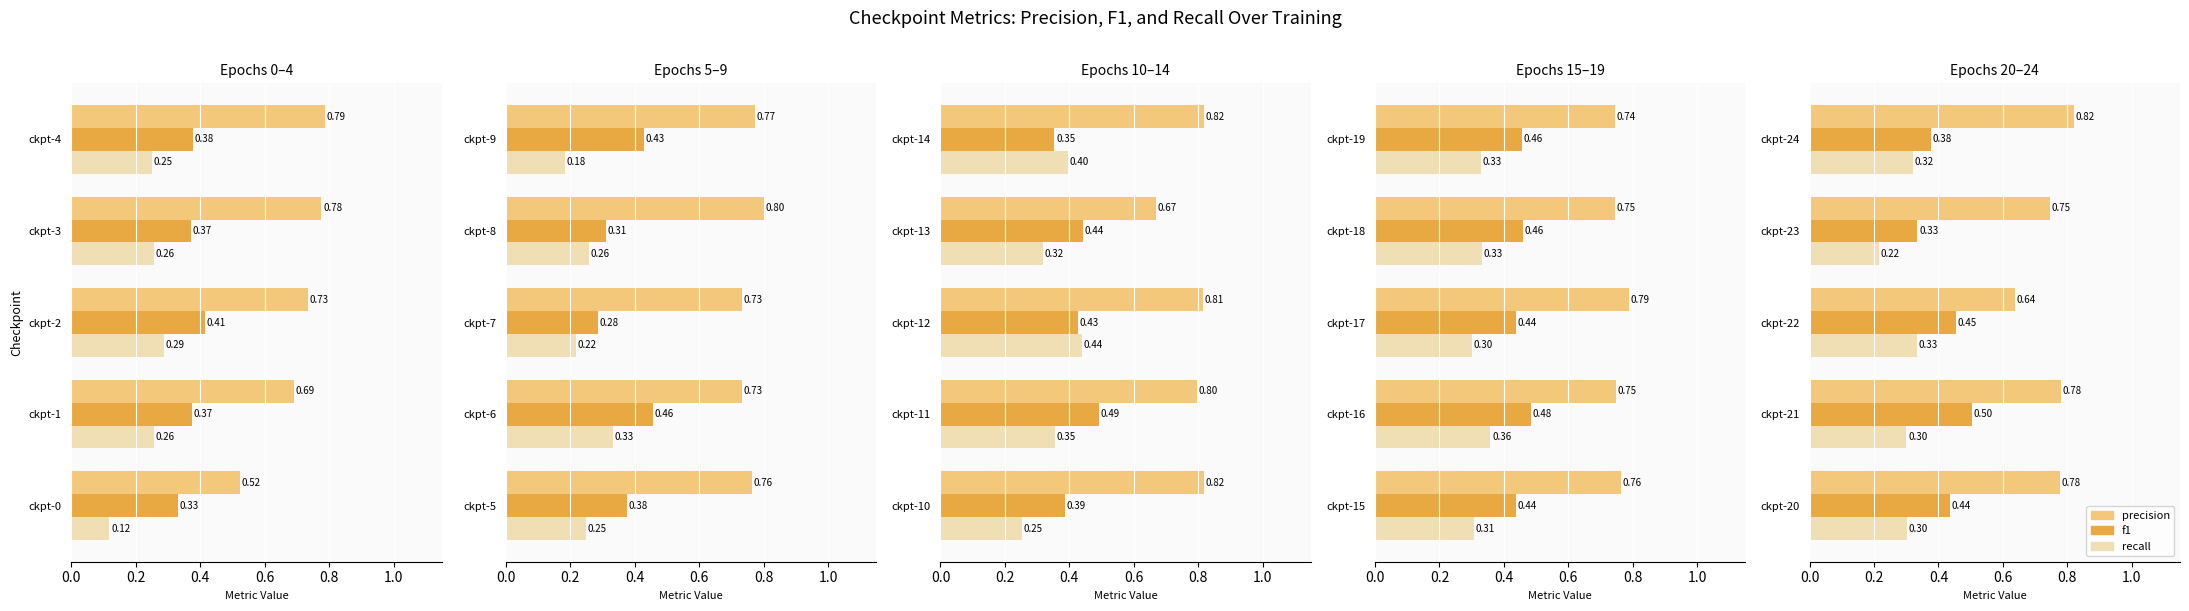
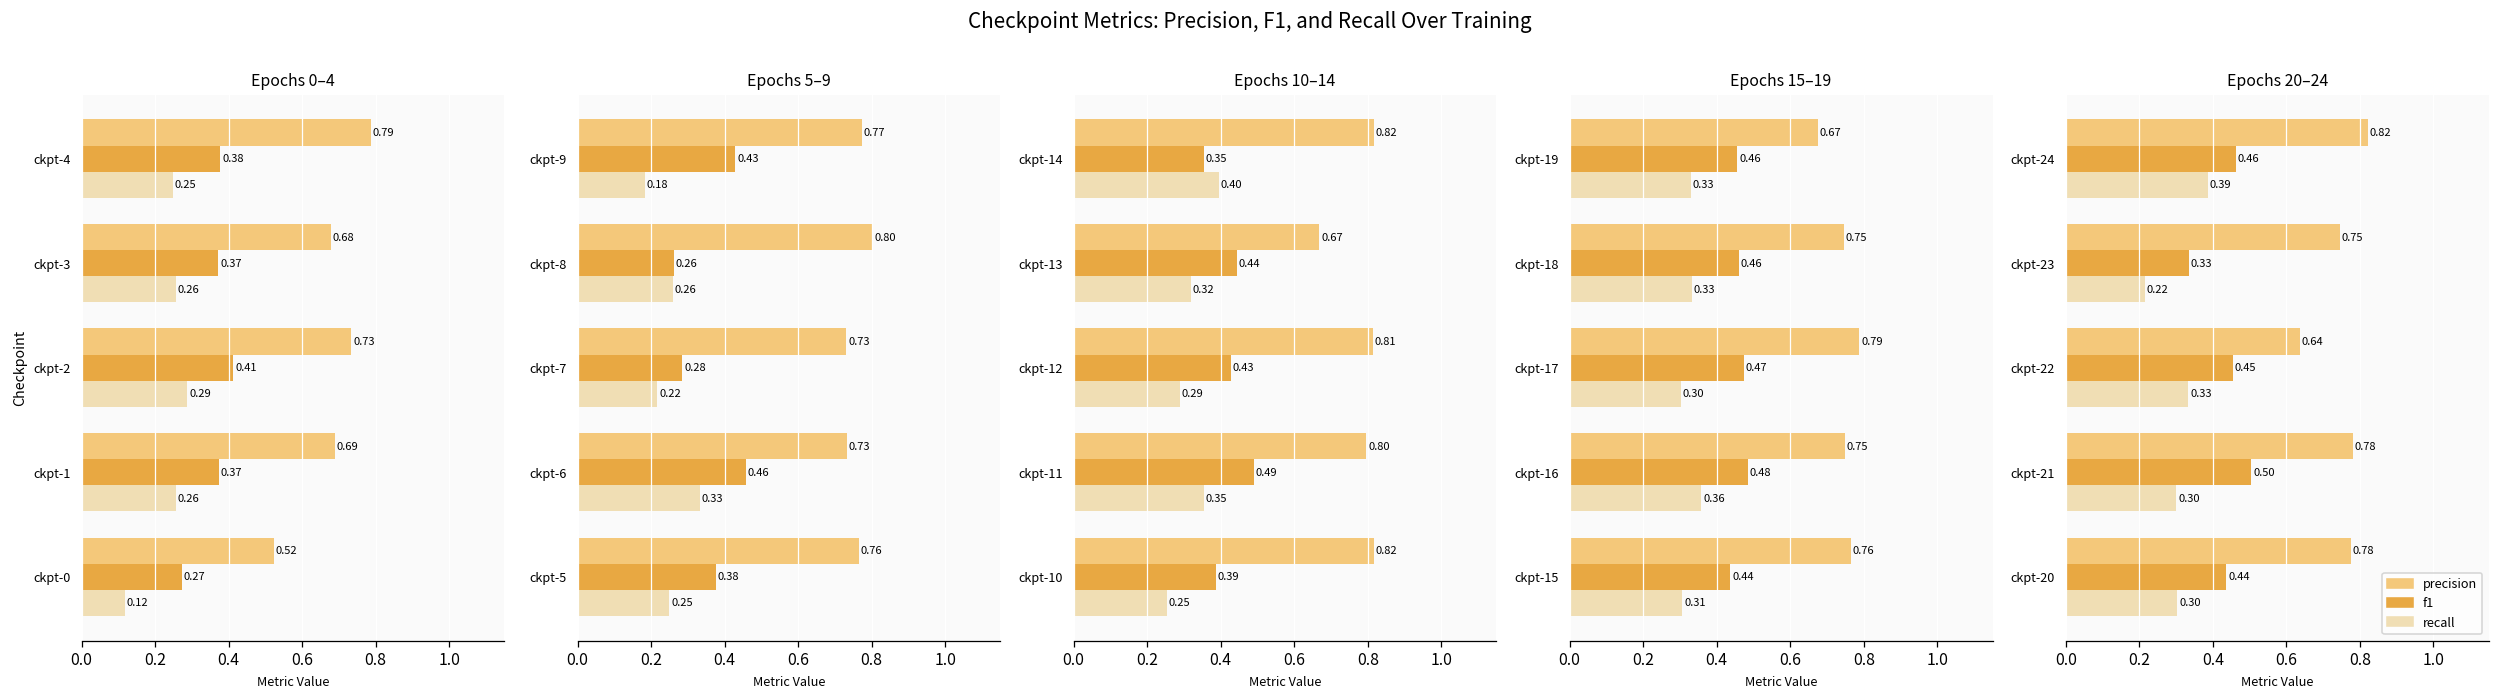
  {
    "Epochs 0–4": {
      "precision": {
        "ckpt-4": 0.79,
-       "ckpt-3": 0.78,
+       "ckpt-3": 0.68,
        "ckpt-2": 0.73,
        "ckpt-1": 0.69,
        "ckpt-0": 0.52
      },
      "f1": {
        "ckpt-4": 0.38,
        "ckpt-3": 0.37,
        "ckpt-2": 0.41,
        "ckpt-1": 0.37,
-       "ckpt-0": 0.33
+       "ckpt-0": 0.27
      },
      "recall": {
        "ckpt-4": 0.25,
        "ckpt-3": 0.26,
        "ckpt-2": 0.29,
        "ckpt-1": 0.26,
        "ckpt-0": 0.12
      }
    },
    "Epochs 5–9": {
      "precision": {
        "ckpt-9": 0.77,
        "ckpt-8": 0.80,
        "ckpt-7": 0.73,
        "ckpt-6": 0.73,
        "ckpt-5": 0.76
      },
      "f1": {
        "ckpt-9": 0.43,
-       "ckpt-8": 0.31,
+       "ckpt-8": 0.26,
        "ckpt-7": 0.28,
        "ckpt-6": 0.46,
        "ckpt-5": 0.38
      },
      "recall": {
        "ckpt-9": 0.18,
        "ckpt-8": 0.26,
        "ckpt-7": 0.22,
        "ckpt-6": 0.33,
        "ckpt-5": 0.25
      }
    },
    "Epochs 10–14": {
      "precision": {
        "ckpt-14": 0.82,
        "ckpt-13": 0.67,
        "ckpt-12": 0.81,
        "ckpt-11": 0.80,
        "ckpt-10": 0.82
      },
      "f1": {
        "ckpt-14": 0.35,
        "ckpt-13": 0.44,
        "ckpt-12": 0.43,
        "ckpt-11": 0.49,
        "ckpt-10": 0.39
      },
      "recall": {
        "ckpt-14": 0.40,
        "ckpt-13": 0.32,
-       "ckpt-12": 0.44,
+       "ckpt-12": 0.29,
        "ckpt-11": 0.35,
        "ckpt-10": 0.25
      }
    },
    "Epochs 15–19": {
      "precision": {
-       "ckpt-19": 0.74,
+       "ckpt-19": 0.67,
        "ckpt-18": 0.75,
        "ckpt-17": 0.79,
        "ckpt-16": 0.75,
        "ckpt-15": 0.76
      },
      "f1": {
        "ckpt-19": 0.46,
        "ckpt-18": 0.46,
-       "ckpt-17": 0.44,
+       "ckpt-17": 0.47,
        "ckpt-16": 0.48,
        "ckpt-15": 0.44
      },
      "recall": {
        "ckpt-19": 0.33,
        "ckpt-18": 0.33,
        "ckpt-17": 0.30,
        "ckpt-16": 0.36,
        "ckpt-15": 0.31
      }
    },
    "Epochs 20–24": {
      "precision": {
        "ckpt-24": 0.82,
        "ckpt-23": 0.75,
        "ckpt-22": 0.64,
        "ckpt-21": 0.78,
        "ckpt-20": 0.78
      },
      "f1": {
-       "ckpt-24": 0.38,
+       "ckpt-24": 0.46,
        "ckpt-23": 0.33,
        "ckpt-22": 0.45,
        "ckpt-21": 0.50,
        "ckpt-20": 0.44
      },
      "recall": {
-       "ckpt-24": 0.32,
+       "ckpt-24": 0.39,
        "ckpt-23": 0.22,
        "ckpt-22": 0.33,
        "ckpt-21": 0.30,
        "ckpt-20": 0.30
      }
    }
  }
